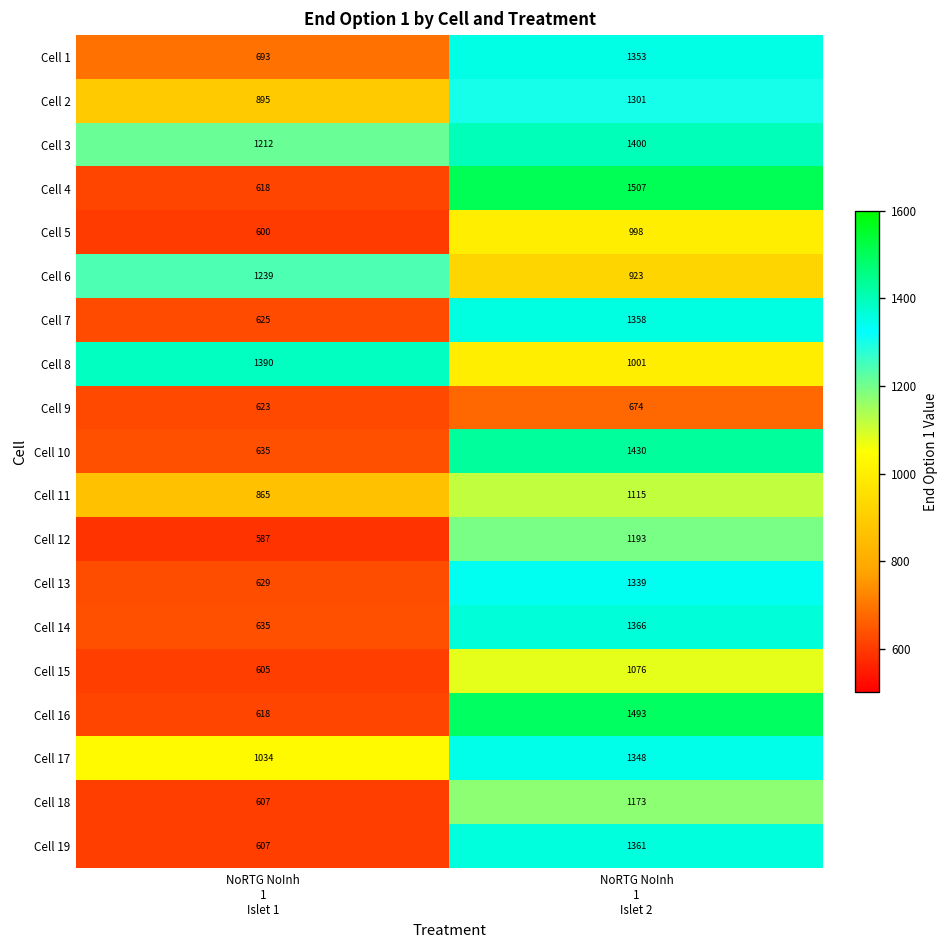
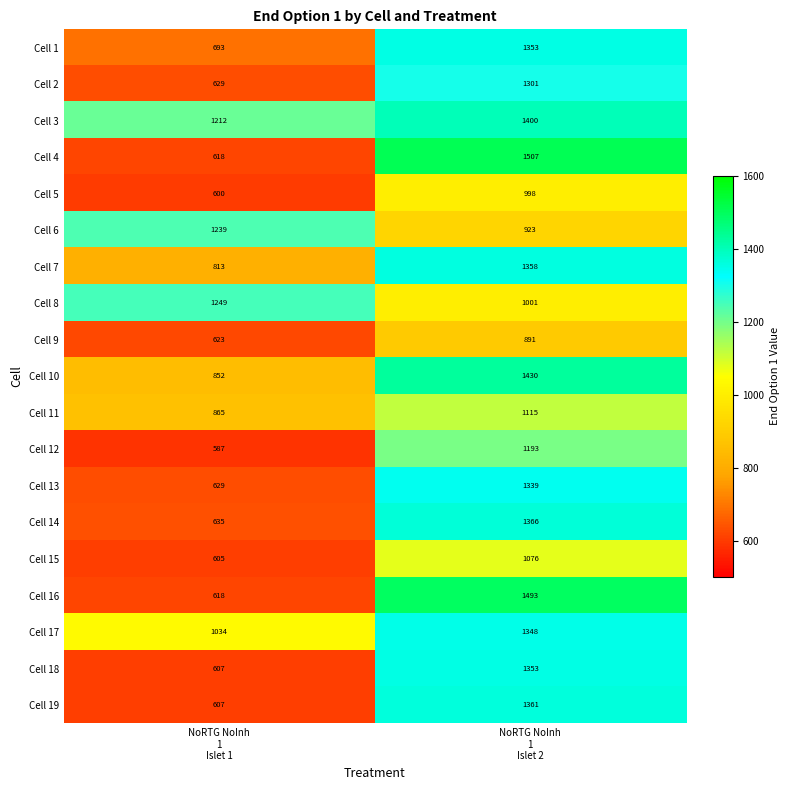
  {
    "Cell 1": {
      "NoRTG NoInh 1 Islet 1": 693,
      "NoRTG NoInh 1 Islet 2": 1353
    },
    "Cell 2": {
-     "NoRTG NoInh 1 Islet 1": 895,
+     "NoRTG NoInh 1 Islet 1": 629,
      "NoRTG NoInh 1 Islet 2": 1301
    },
    "Cell 3": {
      "NoRTG NoInh 1 Islet 1": 1212,
      "NoRTG NoInh 1 Islet 2": 1400
    },
    "Cell 4": {
      "NoRTG NoInh 1 Islet 1": 618,
      "NoRTG NoInh 1 Islet 2": 1507
    },
    "Cell 5": {
      "NoRTG NoInh 1 Islet 1": 600,
      "NoRTG NoInh 1 Islet 2": 998
    },
    "Cell 6": {
      "NoRTG NoInh 1 Islet 1": 1239,
      "NoRTG NoInh 1 Islet 2": 923
    },
    "Cell 7": {
-     "NoRTG NoInh 1 Islet 1": 625,
+     "NoRTG NoInh 1 Islet 1": 813,
      "NoRTG NoInh 1 Islet 2": 1358
    },
    "Cell 8": {
-     "NoRTG NoInh 1 Islet 1": 1390,
+     "NoRTG NoInh 1 Islet 1": 1249,
      "NoRTG NoInh 1 Islet 2": 1001
    },
    "Cell 9": {
      "NoRTG NoInh 1 Islet 1": 623,
-     "NoRTG NoInh 1 Islet 2": 674
+     "NoRTG NoInh 1 Islet 2": 891
    },
    "Cell 10": {
-     "NoRTG NoInh 1 Islet 1": 635,
+     "NoRTG NoInh 1 Islet 1": 852,
      "NoRTG NoInh 1 Islet 2": 1430
    },
    "Cell 11": {
      "NoRTG NoInh 1 Islet 1": 865,
      "NoRTG NoInh 1 Islet 2": 1115
    },
    "Cell 12": {
      "NoRTG NoInh 1 Islet 1": 587,
      "NoRTG NoInh 1 Islet 2": 1193
    },
    "Cell 13": {
      "NoRTG NoInh 1 Islet 1": 629,
      "NoRTG NoInh 1 Islet 2": 1339
    },
    "Cell 14": {
      "NoRTG NoInh 1 Islet 1": 635,
      "NoRTG NoInh 1 Islet 2": 1366
    },
    "Cell 15": {
      "NoRTG NoInh 1 Islet 1": 605,
      "NoRTG NoInh 1 Islet 2": 1076
    },
    "Cell 16": {
      "NoRTG NoInh 1 Islet 1": 618,
      "NoRTG NoInh 1 Islet 2": 1493
    },
    "Cell 17": {
      "NoRTG NoInh 1 Islet 1": 1034,
      "NoRTG NoInh 1 Islet 2": 1348
    },
    "Cell 18": {
      "NoRTG NoInh 1 Islet 1": 607,
-     "NoRTG NoInh 1 Islet 2": 1173
+     "NoRTG NoInh 1 Islet 2": 1353
    },
    "Cell 19": {
      "NoRTG NoInh 1 Islet 1": 607,
      "NoRTG NoInh 1 Islet 2": 1361
    }
  }
